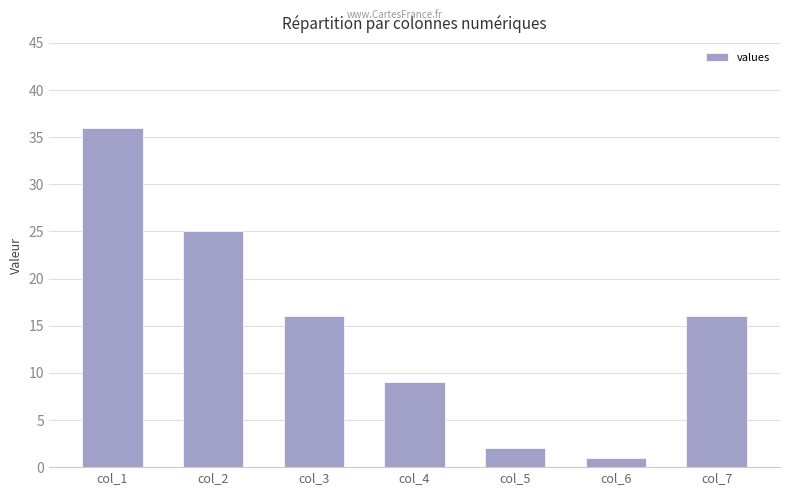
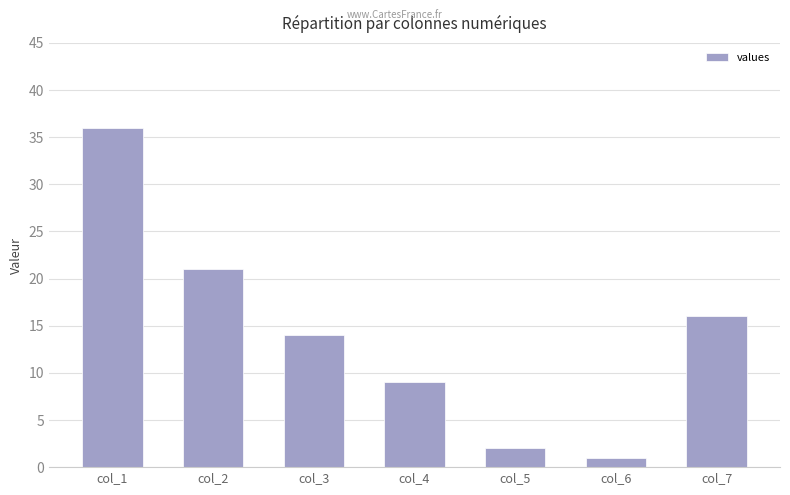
  {
    "col_1": 36,
-   "col_2": 25,
-   "col_3": 16,
+   "col_2": 21,
+   "col_3": 14,
    "col_4": 9,
    "col_5": 2,
    "col_6": 1,
    "col_7": 16
  }
